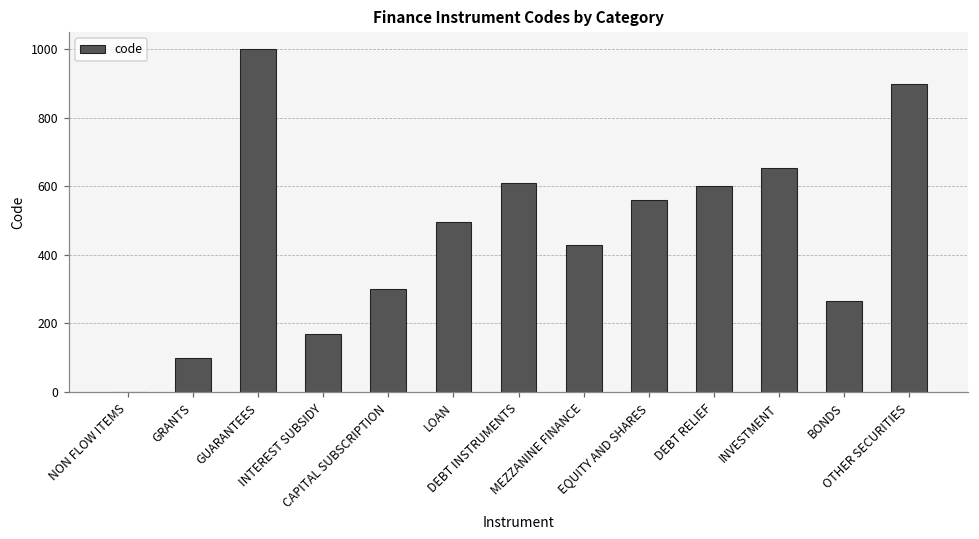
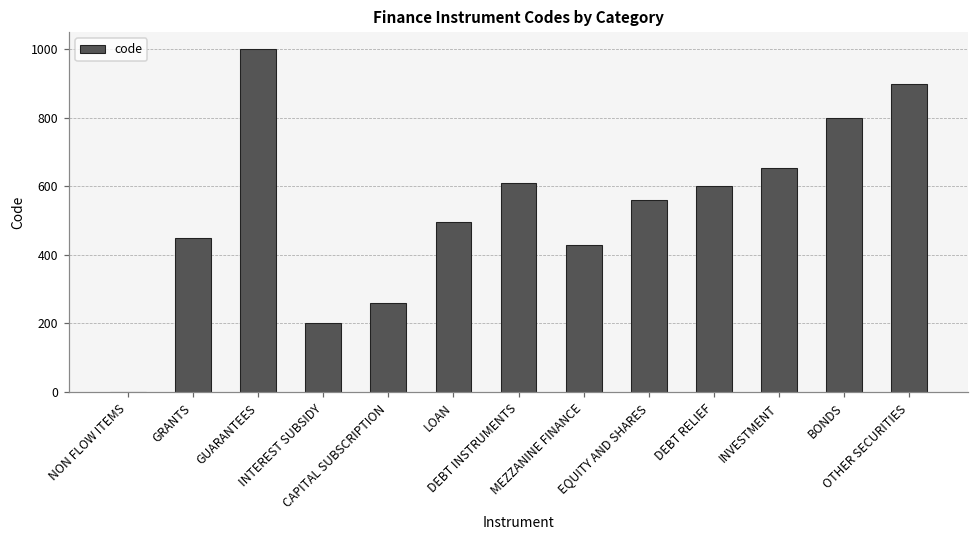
  {
    "NON FLOW ITEMS": 0,
-   "GRANTS": 100,
+   "GRANTS": 450,
    "GUARANTEES": 1000,
-   "INTEREST SUBSIDY": 170,
-   "CAPITAL SUBSCRIPTION": 300,
+   "INTEREST SUBSIDY": 200,
+   "CAPITAL SUBSCRIPTION": 260,
    "LOAN": 500,
    "DEBT INSTRUMENTS": 610,
    "MEZZANINE FINANCE": 430,
    "EQUITY AND SHARES": 560,
    "DEBT RELIEF": 600,
    "INVESTMENT": 650,
-   "BONDS": 270,
+   "BONDS": 800,
    "OTHER SECURITIES": 900
  }
